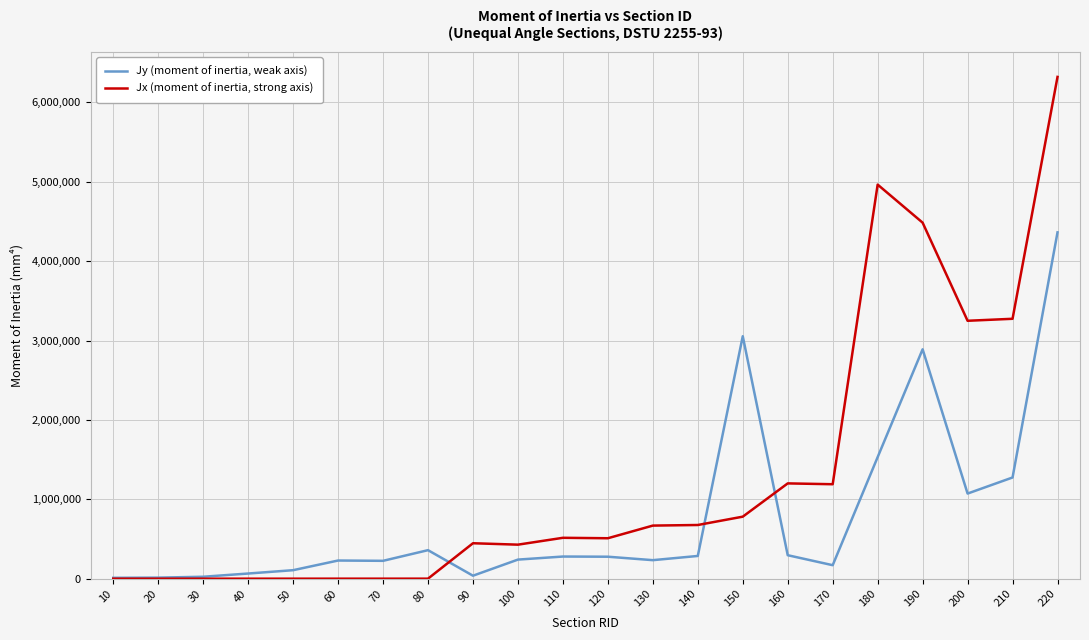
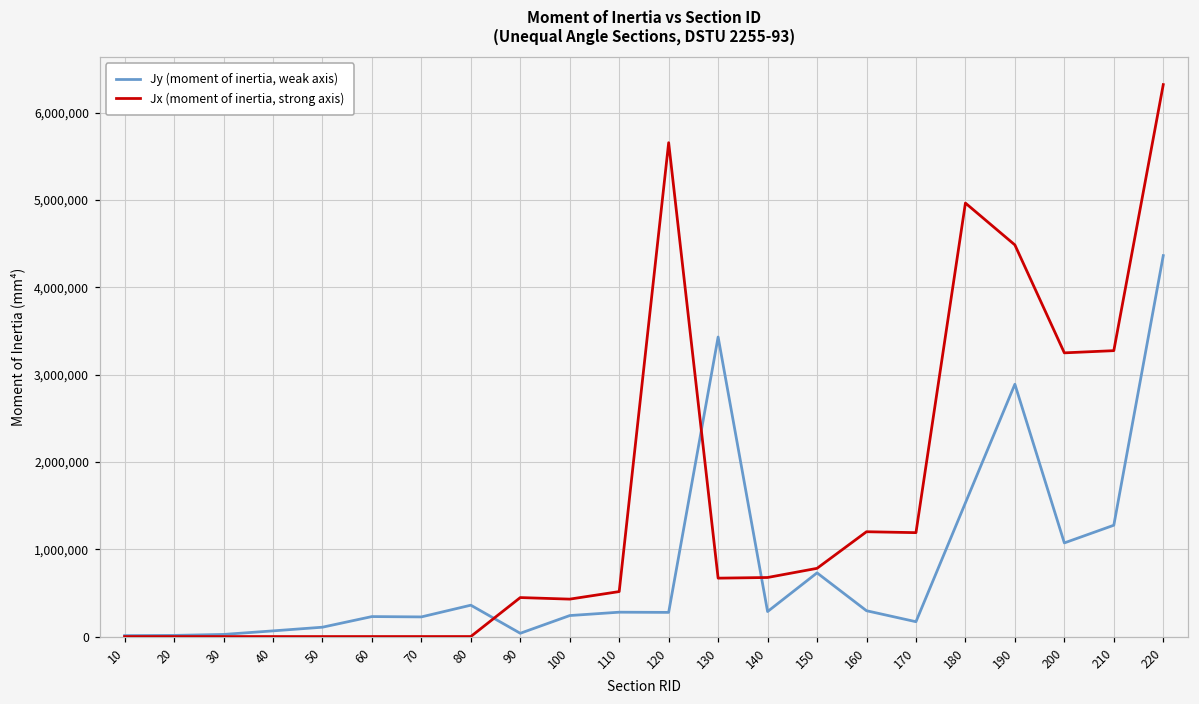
  {
    "Jy (moment of inertia, weak axis)": {
      "40": "100,000",
      "50": "100,000",
      "60": "200,000",
      "70": "200,000",
      "80": "400,000",
      "90": "0",
      "100": "200,000",
      "110": "300,000",
      "120": "300,000",
-     "130": "200,000",
+     "130": "3,400,000",
      "140": "300,000",
-     "150": "3,100,000",
+     "150": "700,000",
      "160": "300,000",
      "170": "200,000",
      "180": "1,500,000",
      "190": "2,900,000",
      "200": "1,100,000",
      "210": "1,300,000",
      "220": "4,400,000"
    },
    "Jx (moment of inertia, strong axis)": {
      "40": "0",
      "50": "0",
      "60": "0",
      "70": "0",
      "80": "0",
      "90": "400,000",
      "100": "400,000",
      "110": "500,000",
-     "120": "500,000",
+     "120": "5,700,000",
      "130": "700,000",
      "140": "700,000",
      "150": "800,000",
      "160": "1,200,000",
      "170": "1,200,000",
      "180": "5,000,000",
      "190": "4,500,000",
      "200": "3,200,000",
      "210": "3,300,000",
      "220": "6,300,000"
    }
  }
